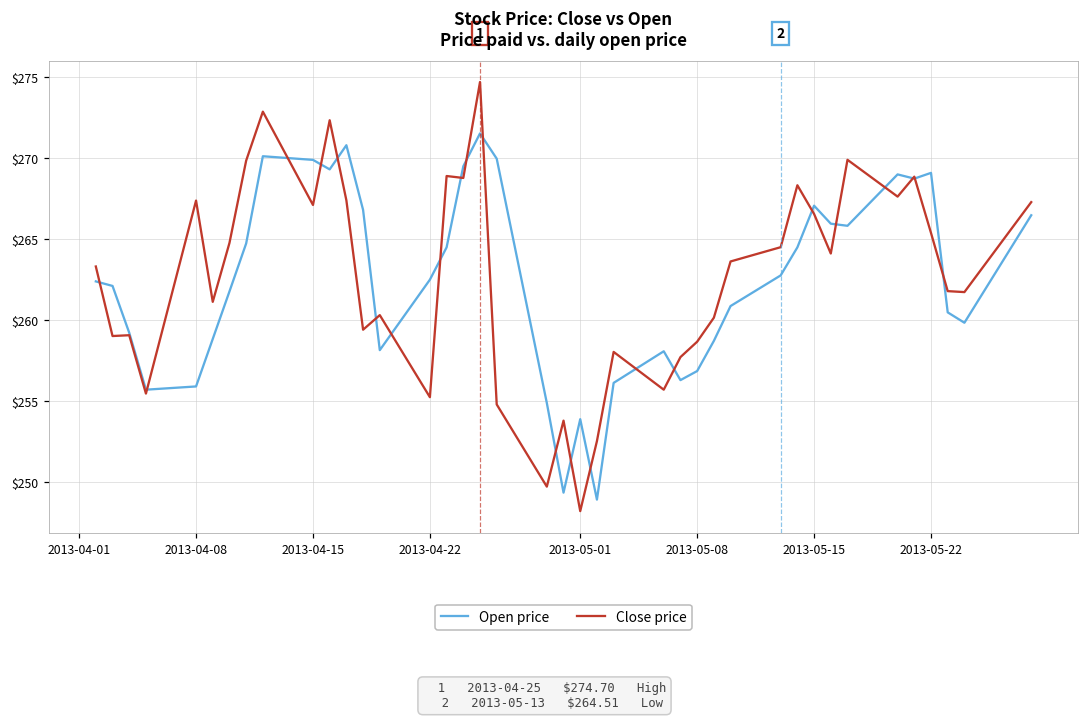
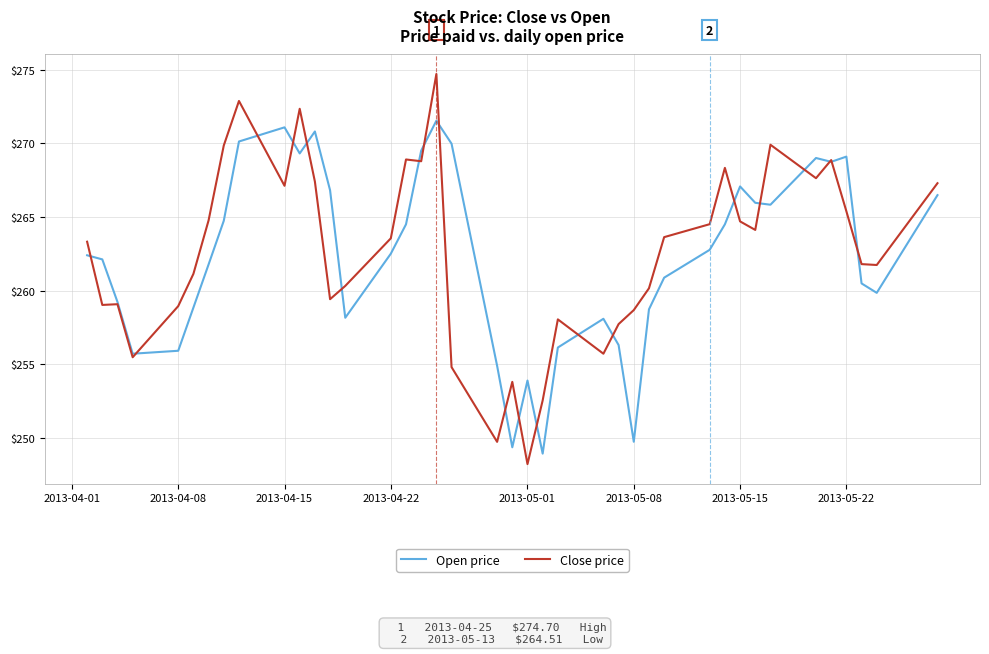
  {
    "Open price": {
      "2013-04-08": "$255.9",
-     "2013-04-15": "$269.9",
+     "2013-04-15": "$271.1",
      "2013-04-22": "$262.5",
      "2013-05-01": "$253.9",
-     "2013-05-08": "$256.9",
+     "2013-05-08": "$249.7",
      "2013-05-15": "$267.1",
      "2013-05-22": "$269.1"
    },
    "Close price": {
-     "2013-04-08": "$267.4",
+     "2013-04-08": "$259.0",
      "2013-04-15": "$267.1",
-     "2013-04-22": "$255.3",
+     "2013-04-22": "$263.5",
      "2013-05-01": "$248.2",
      "2013-05-08": "$258.7",
-     "2013-05-15": "$266.6",
+     "2013-05-15": "$264.7",
      "2013-05-22": "$265.4"
    }
  }
